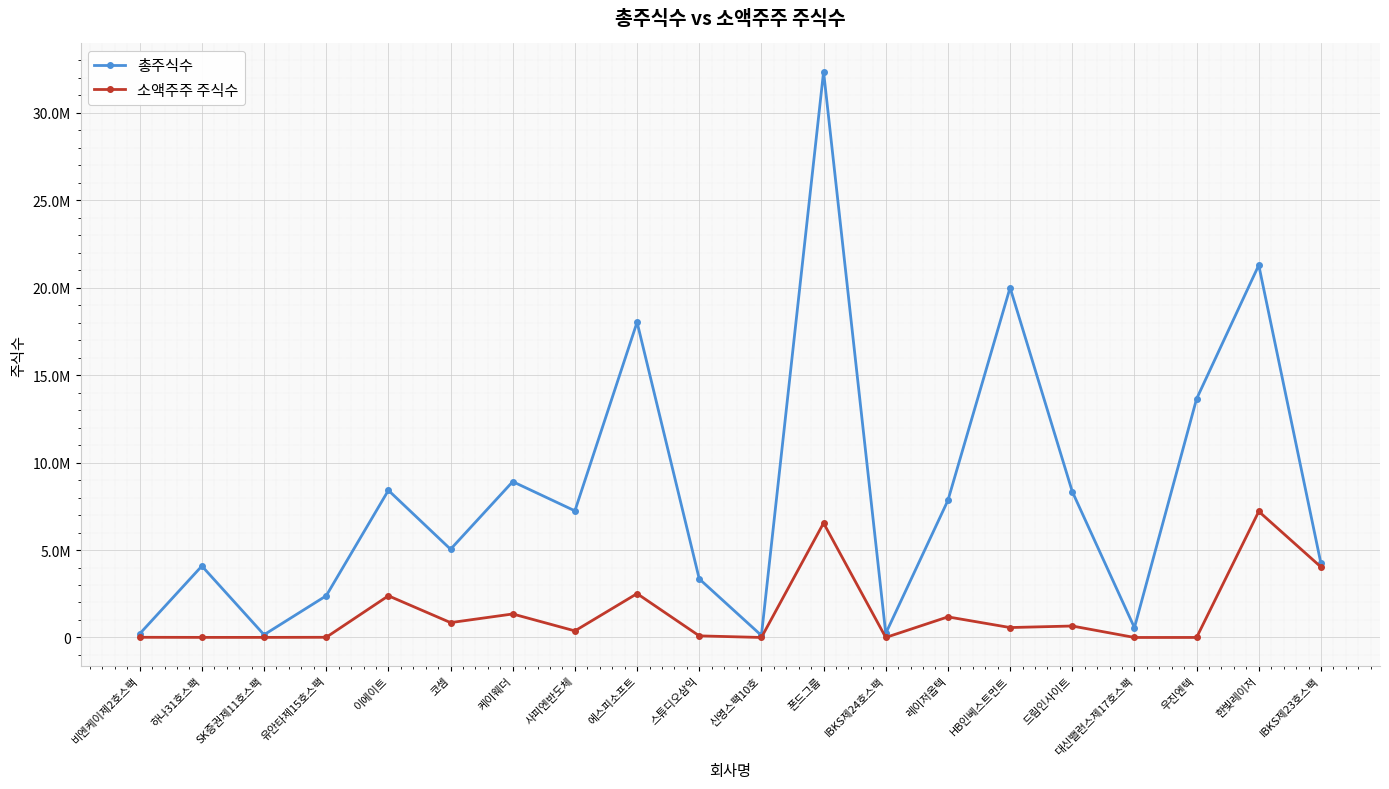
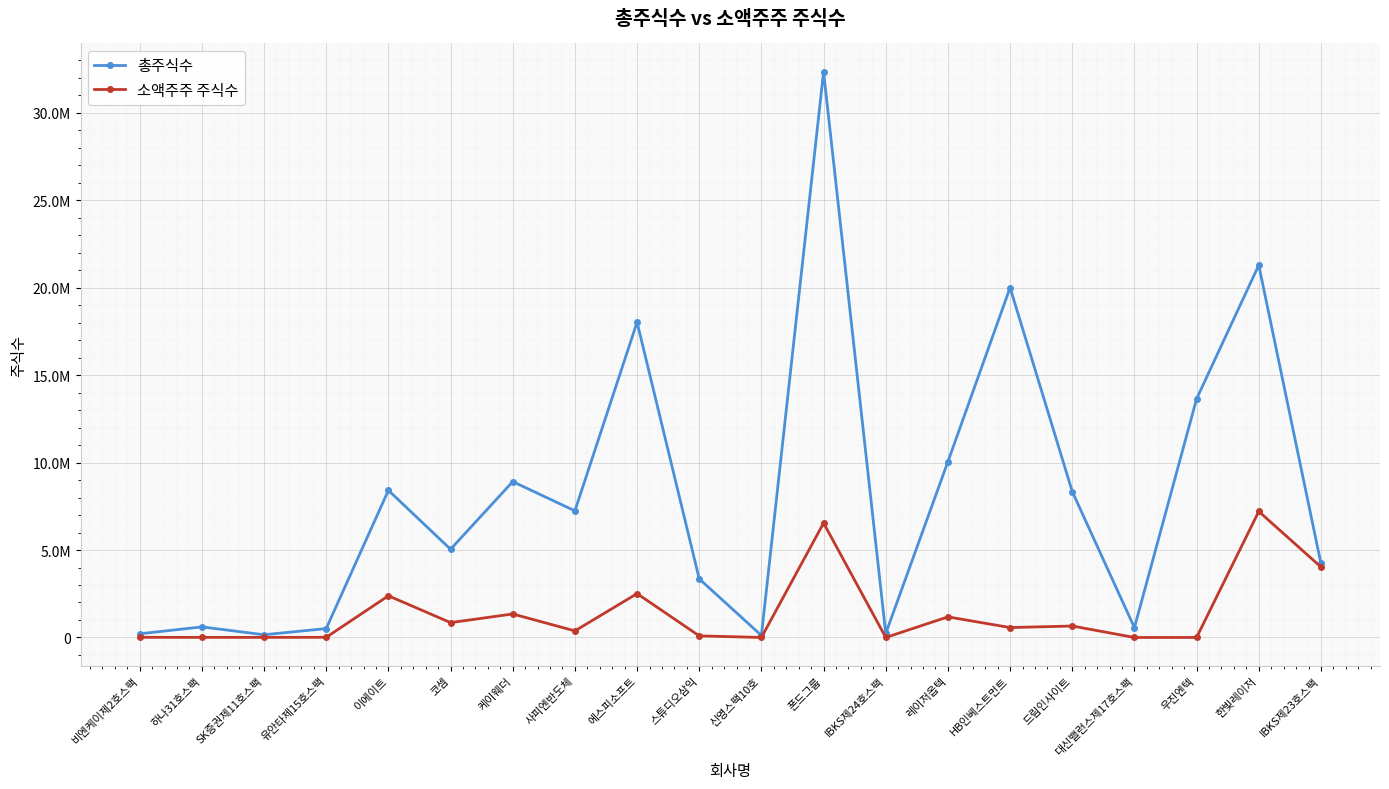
  {
    "총주식수": {
      "비엔케이제2호스팩": 200000,
-     "하나31호스팩": 4100000,
+     "하나31호스팩": 600000,
      "SK증권제11호스팩": 200000,
-     "유안타제15호스팩": 2400000,
+     "유안타제15호스팩": 500000,
      "이에이트": 8400000,
      "코셈": 5000000,
      "케이웨더": 8900000,
      "사피엔반도체": 7200000,
      "에스피소프트": 18000000,
      "스튜디오삼익": 3300000,
      "폰드그룹": 32300000,
      "IBKS제24호스팩": 200000,
-     "레이저옵텍": 7800000,
+     "레이저옵텍": 10100000,
      "HB인베스트먼트": 20000000,
      "드림인사이트": 8300000,
      "대신밸런스제17호스팩": 600000,
      "우진엔텍": 13600000,
      "한빛레이저": 21300000,
      "IBKS제23호스팩": 4200000
    },
    "소액주주 주식수": {
      "비엔케이제2호스팩": 0,
      "하나31호스팩": 0,
      "SK증권제11호스팩": 0,
      "유안타제15호스팩": 0,
      "이에이트": 2400000,
      "코셈": 800000,
      "케이웨더": 1300000,
      "사피엔반도체": 400000,
      "에스피소프트": 2500000,
      "스튜디오삼익": 100000,
      "폰드그룹": 6500000,
      "IBKS제24호스팩": 0,
      "레이저옵텍": 1200000,
      "HB인베스트먼트": 600000,
      "드림인사이트": 700000,
      "대신밸런스제17호스팩": 0,
      "우진엔텍": 0,
      "한빛레이저": 7200000,
      "IBKS제23호스팩": 4000000
    }
  }
